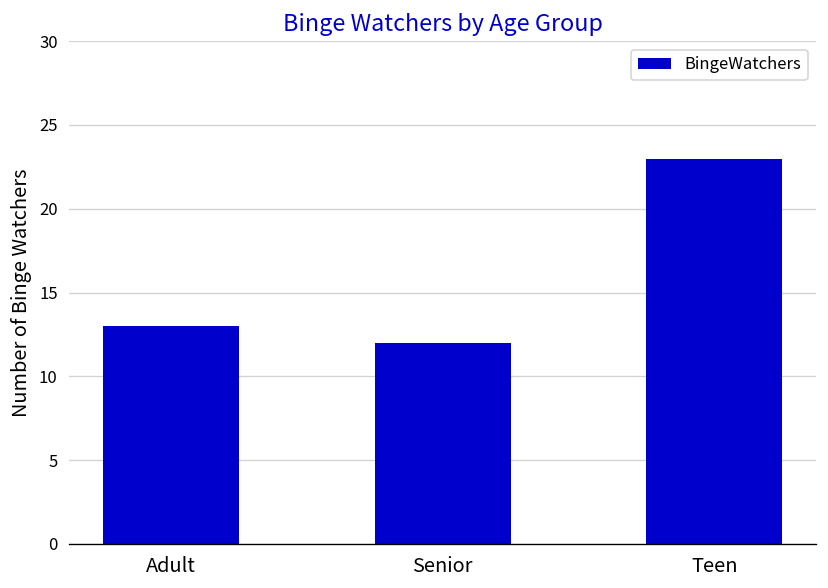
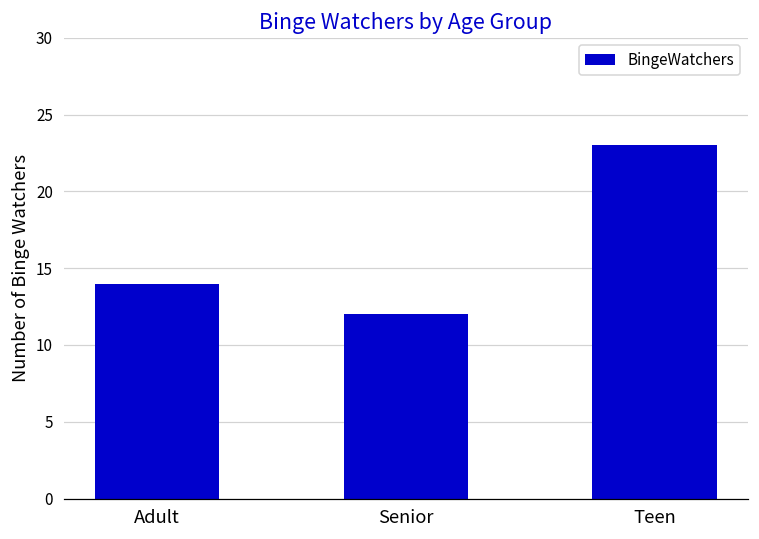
  {
-   "Adult": 13,
+   "Adult": 14,
    "Senior": 12,
    "Teen": 23
  }
